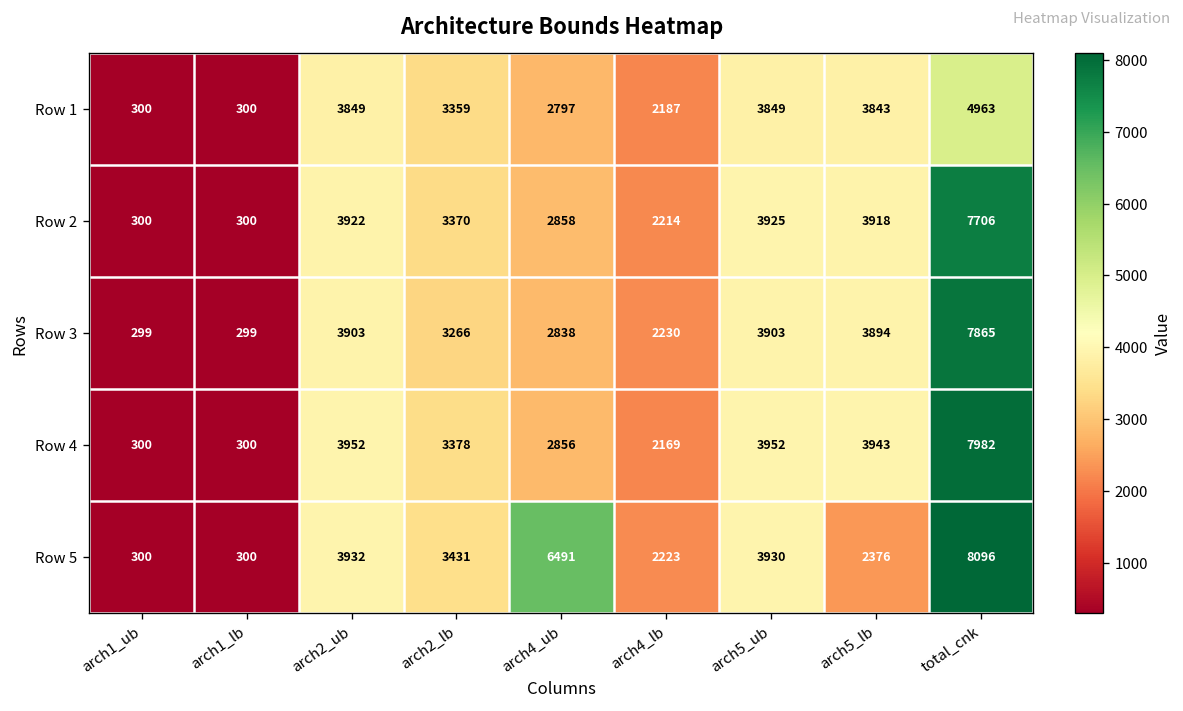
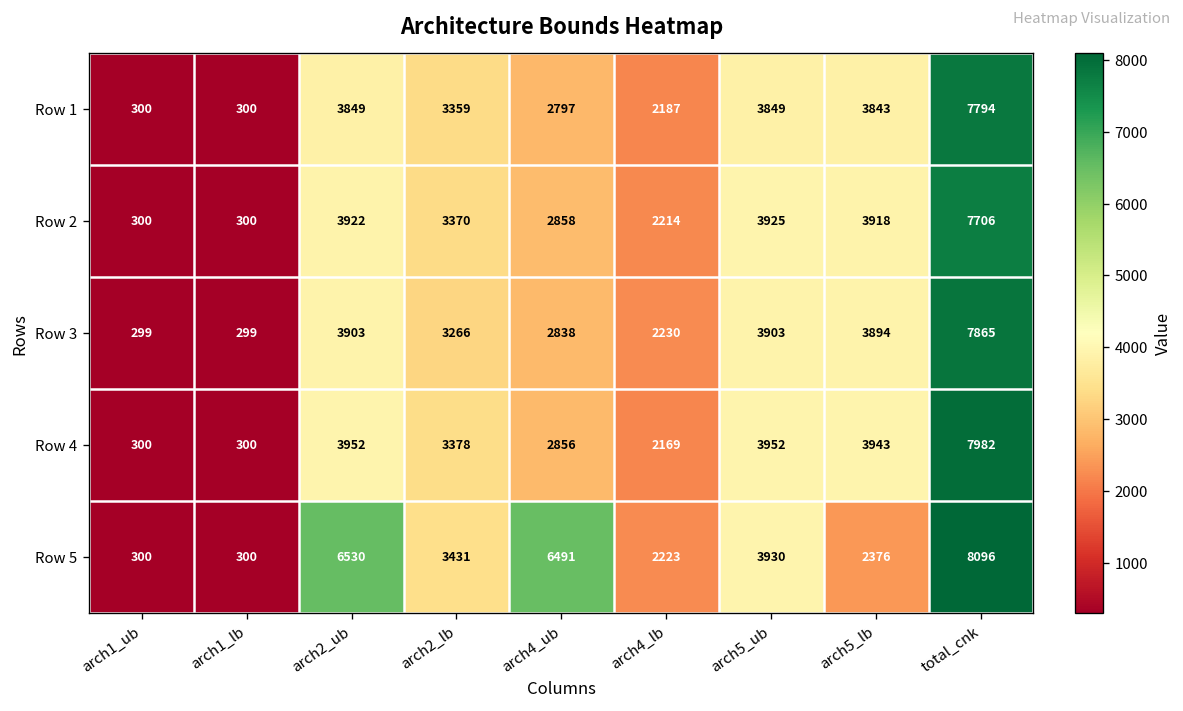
  {
    "Row 1": {
      "arch1_ub": 300,
      "arch1_lb": 300,
      "arch2_ub": 3849,
      "arch2_lb": 3359,
      "arch4_ub": 2797,
      "arch4_lb": 2187,
      "arch5_ub": 3849,
      "arch5_lb": 3843,
-     "total_cnk": 4963
+     "total_cnk": 7794
    },
    "Row 2": {
      "arch1_ub": 300,
      "arch1_lb": 300,
      "arch2_ub": 3922,
      "arch2_lb": 3370,
      "arch4_ub": 2858,
      "arch4_lb": 2214,
      "arch5_ub": 3925,
      "arch5_lb": 3918,
      "total_cnk": 7706
    },
    "Row 3": {
      "arch1_ub": 299,
      "arch1_lb": 299,
      "arch2_ub": 3903,
      "arch2_lb": 3266,
      "arch4_ub": 2838,
      "arch4_lb": 2230,
      "arch5_ub": 3903,
      "arch5_lb": 3894,
      "total_cnk": 7865
    },
    "Row 4": {
      "arch1_ub": 300,
      "arch1_lb": 300,
      "arch2_ub": 3952,
      "arch2_lb": 3378,
      "arch4_ub": 2856,
      "arch4_lb": 2169,
      "arch5_ub": 3952,
      "arch5_lb": 3943,
      "total_cnk": 7982
    },
    "Row 5": {
      "arch1_ub": 300,
      "arch1_lb": 300,
-     "arch2_ub": 3932,
+     "arch2_ub": 6530,
      "arch2_lb": 3431,
      "arch4_ub": 6491,
      "arch4_lb": 2223,
      "arch5_ub": 3930,
      "arch5_lb": 2376,
      "total_cnk": 8096
    }
  }
